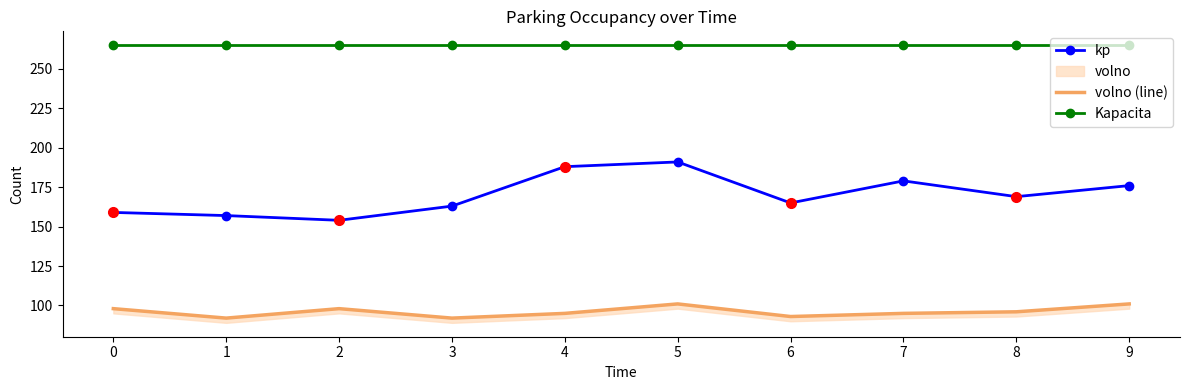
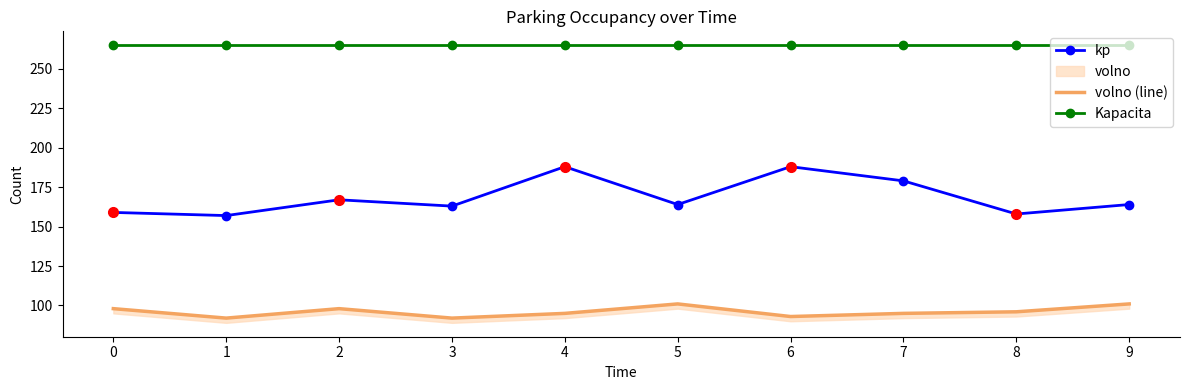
  {
    "kp": {
      "1": 157,
-     "2": 154,
+     "2": 167,
      "3": 163,
-     "5": 191,
-     "6": 165,
+     "5": 164,
+     "6": 188,
      "7": 179,
-     "8": 169,
-     "9": 176
+     "8": 158,
+     "9": 164
    },
    "volno": {
      "0": 98,
      "1": 92,
      "2": 98,
      "3": 92,
      "4": 95,
      "5": 101,
      "6": 93,
      "7": 95,
      "8": 96,
      "9": 101
    },
    "Kapacita": {
      "0": 265,
      "1": 265,
      "2": 265,
      "3": 265,
      "4": 265,
      "5": 265,
      "6": 265,
      "7": 265,
      "8": 265
    }
  }
